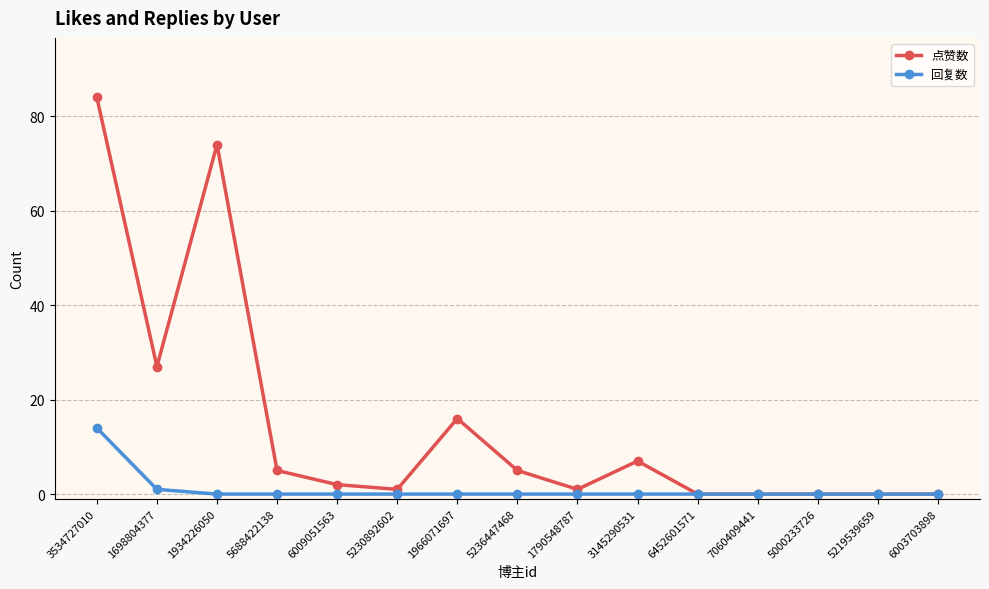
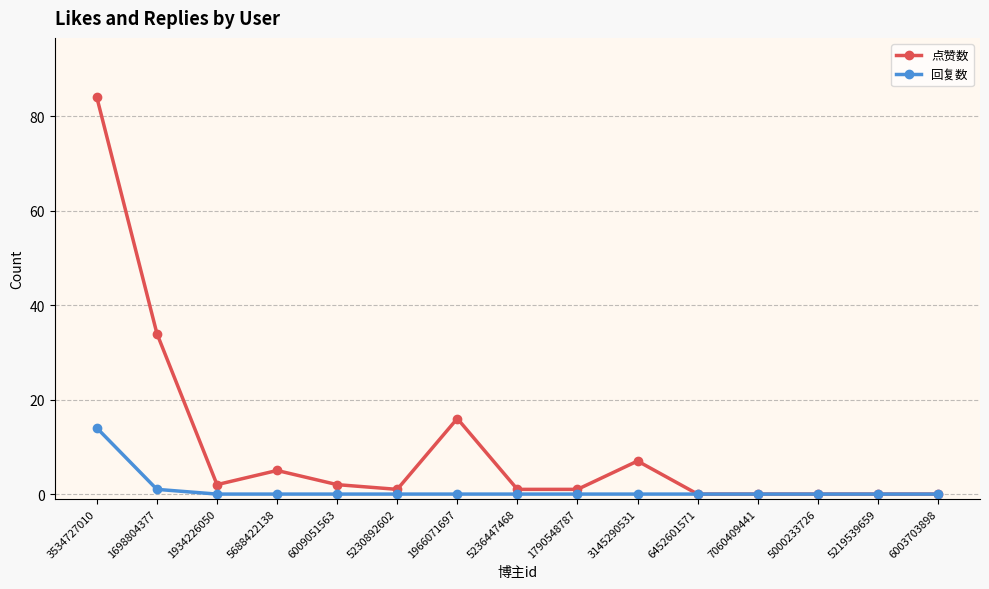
  {
    "点赞数": {
      "3534727010": 84,
-     "1698804377": 27,
-     "1934226050": 74,
+     "1698804377": 34,
+     "1934226050": 2,
      "5688422138": 5,
      "6009051563": 2,
      "5230892602": 1,
      "1966071697": 16,
-     "5236447468": 5,
+     "5236447468": 1,
      "1790548787": 1,
      "3145290531": 7
    },
    "回复数": {
      "3534727010": 14,
      "1698804377": 1,
      "1934226050": 0,
      "5688422138": 0,
      "6009051563": 0,
      "5230892602": 0,
      "1966071697": 0,
      "5236447468": 0,
      "1790548787": 0,
      "3145290531": 0
    }
  }
